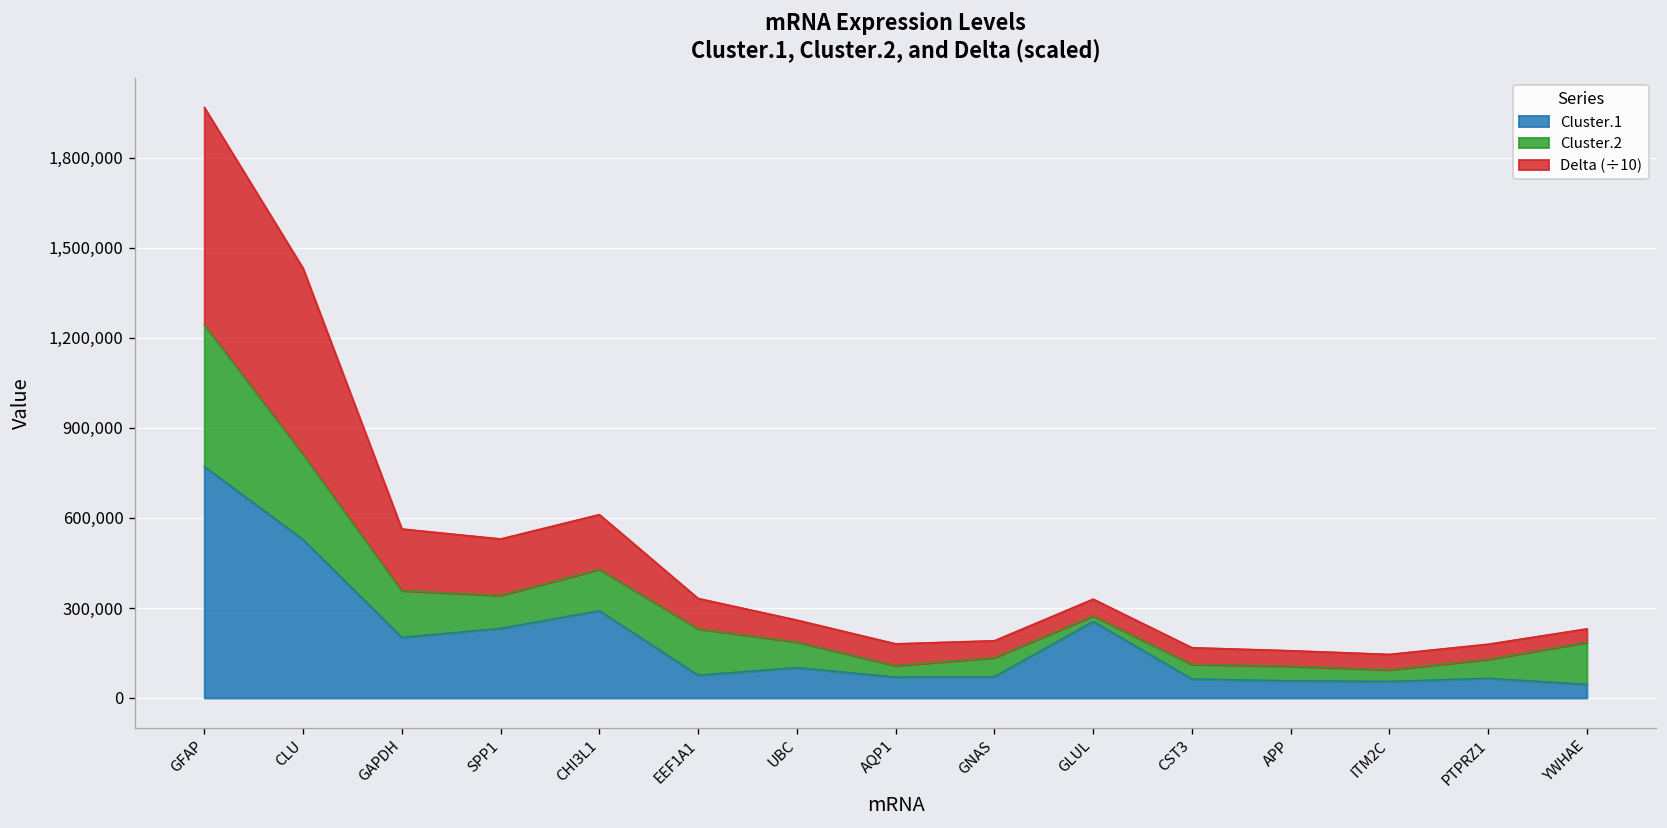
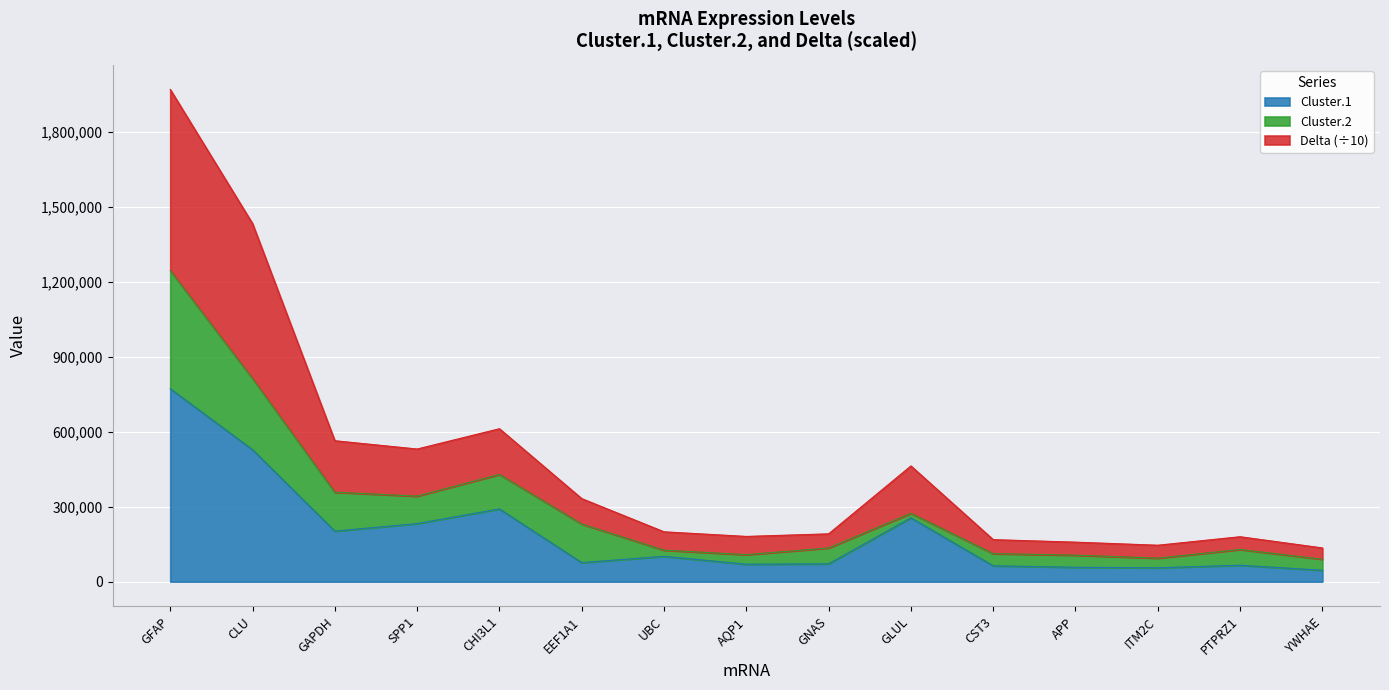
  {
    "Cluster.1": {
      "GFAP": "770,000",
      "CLU": "530,000",
      "GAPDH": "200,000",
      "SPP1": "230,000",
      "CHI3L1": "290,000",
      "EEF1A1": "80,000",
      "UBC": "100,000",
      "AQP1": "70,000",
      "GNAS": "70,000",
      "GLUL": "260,000",
      "CST3": "60,000",
      "APP": "60,000",
      "ITM2C": "60,000",
      "PTPRZ1": "70,000",
      "YWHAE": "50,000"
    },
    "Cluster.2": {
      "GFAP": "470,000",
      "CLU": "280,000",
      "GAPDH": "160,000",
      "SPP1": "110,000",
      "CHI3L1": "140,000",
      "EEF1A1": "150,000",
-     "UBC": "90,000",
+     "UBC": "20,000",
      "AQP1": "40,000",
      "GNAS": "60,000",
      "GLUL": "20,000",
      "CST3": "50,000",
      "APP": "50,000",
      "ITM2C": "40,000",
      "PTPRZ1": "60,000",
-     "YWHAE": "140,000"
+     "YWHAE": "40,000"
    },
    "Delta (÷10)": {
      "GFAP": "720,000",
      "CLU": "620,000",
      "GAPDH": "210,000",
      "SPP1": "190,000",
      "CHI3L1": "180,000",
      "EEF1A1": "100,000",
      "UBC": "70,000",
      "AQP1": "70,000",
      "GNAS": "60,000",
-     "GLUL": "60,000",
+     "GLUL": "190,000",
      "CST3": "60,000",
      "APP": "50,000",
      "ITM2C": "50,000",
      "PTPRZ1": "50,000",
      "YWHAE": "50,000"
    }
  }
